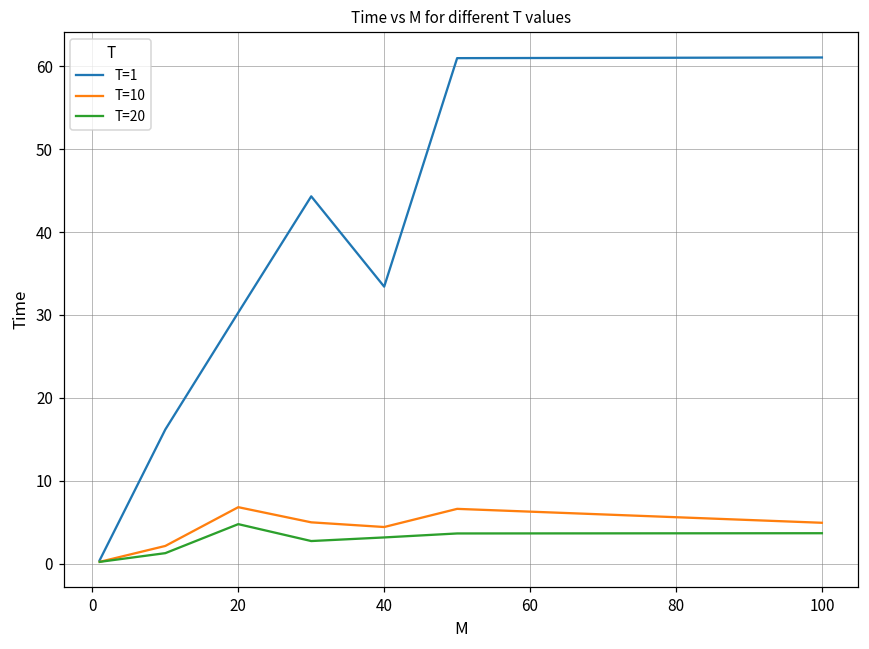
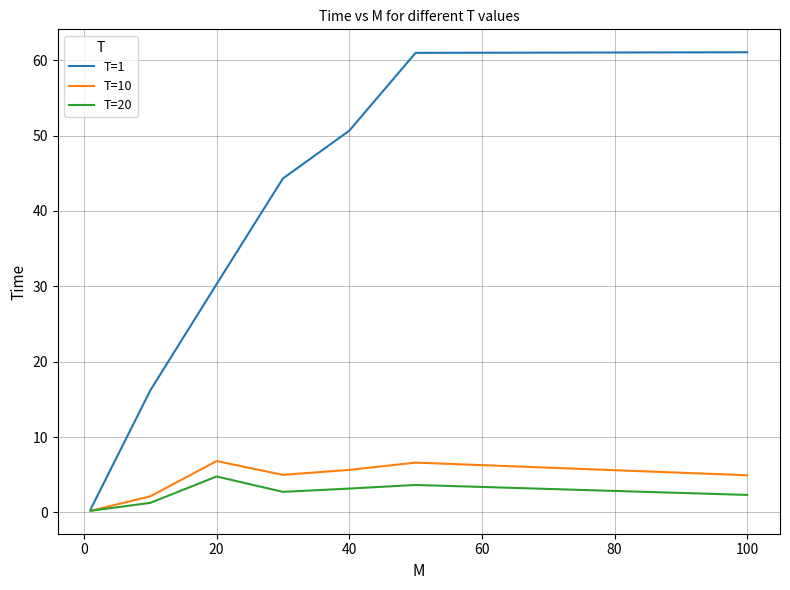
  {
    "T=1": {
      "20": 30,
-     "40": 33,
+     "40": 51,
      "100": 61
    },
    "T=10": {
      "20": 7,
-     "40": 4,
+     "40": 6,
      "100": 5
    },
    "T=20": {
      "20": 5,
      "40": 3,
-     "100": 4
+     "100": 2
    }
  }
